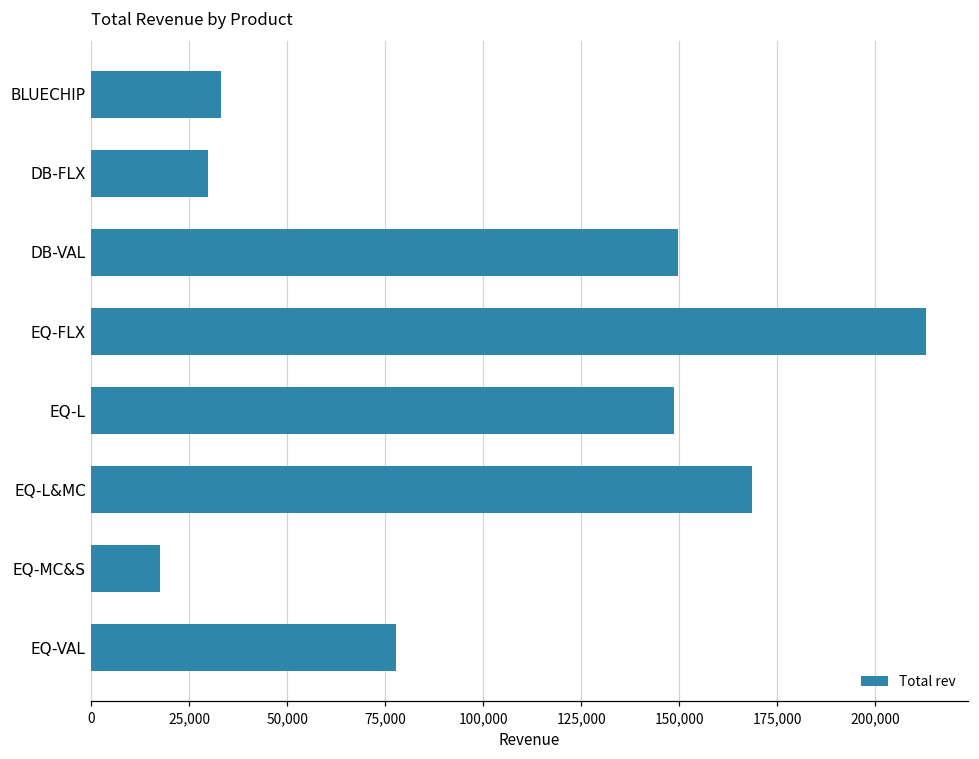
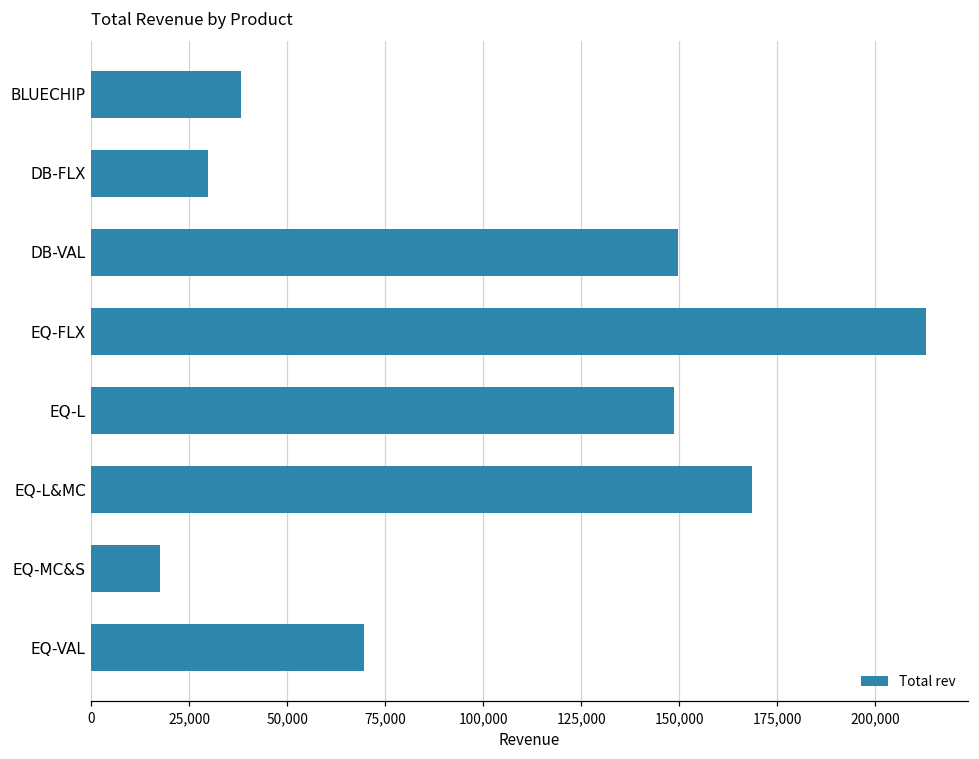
  {
-   "BLUECHIP": "33,000",
+   "BLUECHIP": "38,000",
    "DB-FLX": "30,000",
    "DB-VAL": "150,000",
    "EQ-FLX": "213,000",
    "EQ-L": "149,000",
    "EQ-L&MC": "169,000",
    "EQ-MC&S": "17,000",
-   "EQ-VAL": "78,000"
+   "EQ-VAL": "70,000"
  }
